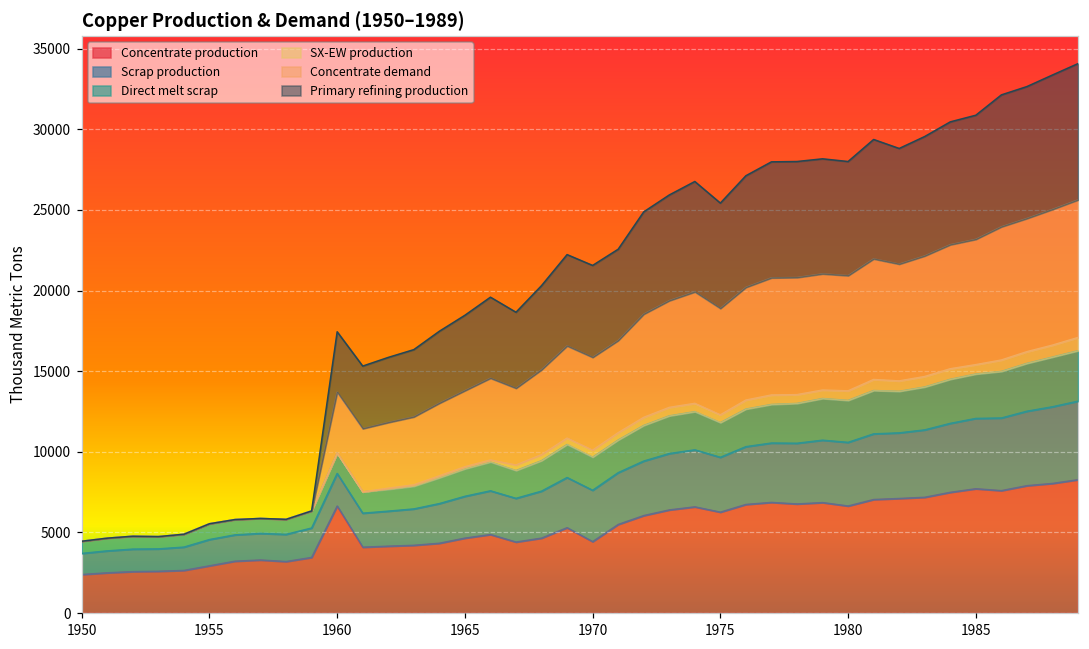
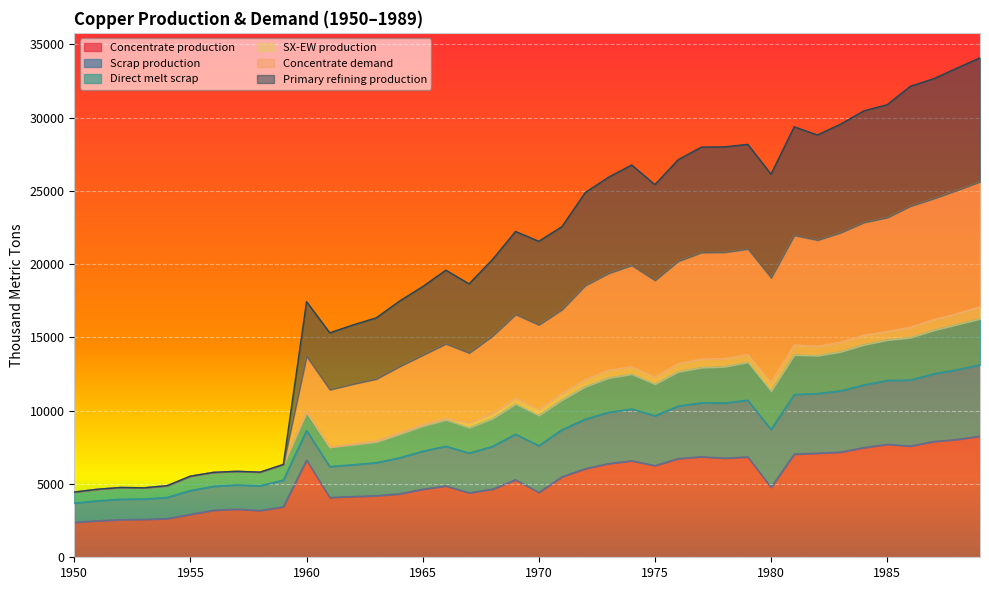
  {
    "Concentrate production": {
      "1950": 2400,
      "1955": 2900,
      "1960": 6600,
      "1965": 4600,
      "1970": 4400,
      "1975": 6300,
-     "1980": 6600,
+     "1980": 4800,
      "1985": 7700
    },
    "Primary refining production": {
      "1960": 3700,
      "1965": 4700,
      "1970": 5700,
      "1975": 6500,
      "1980": 7100,
      "1985": 7700
    }
  }
